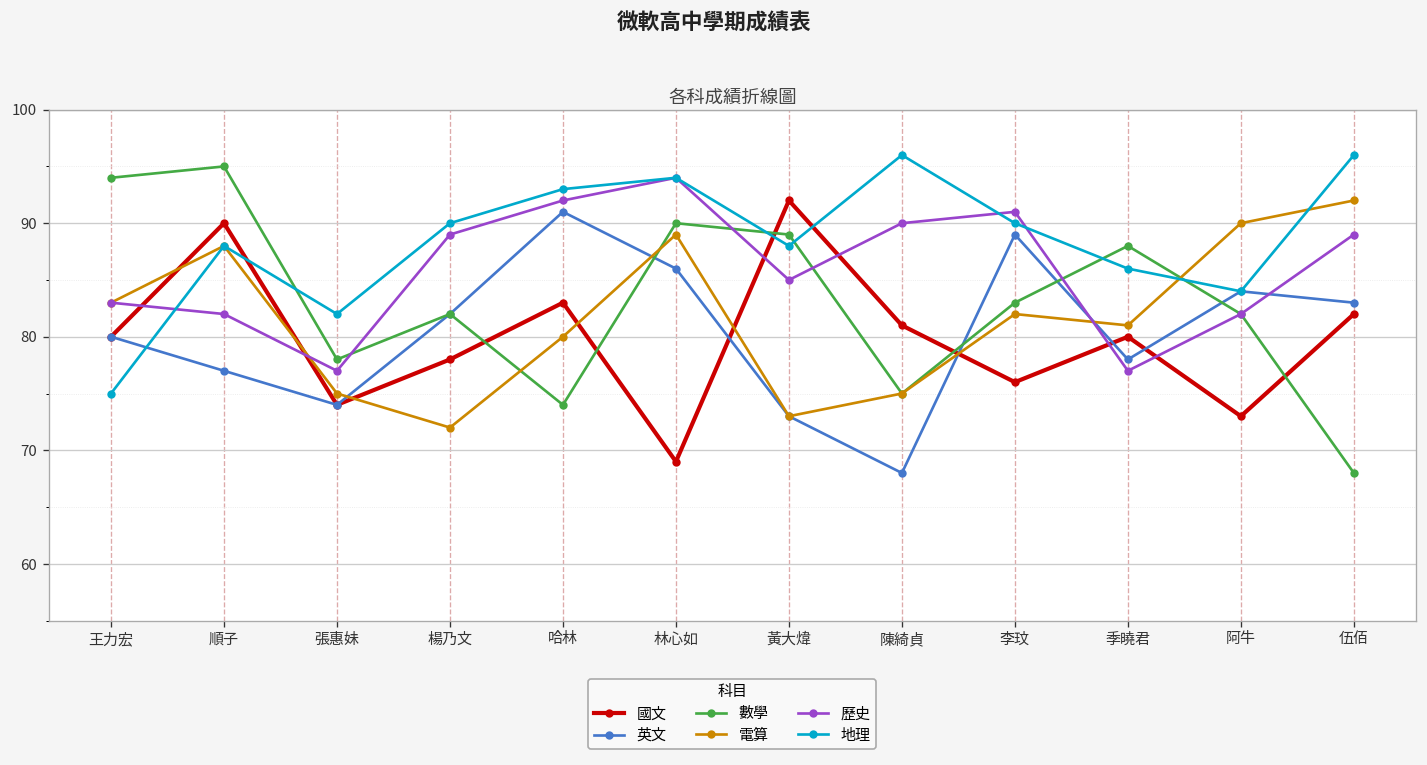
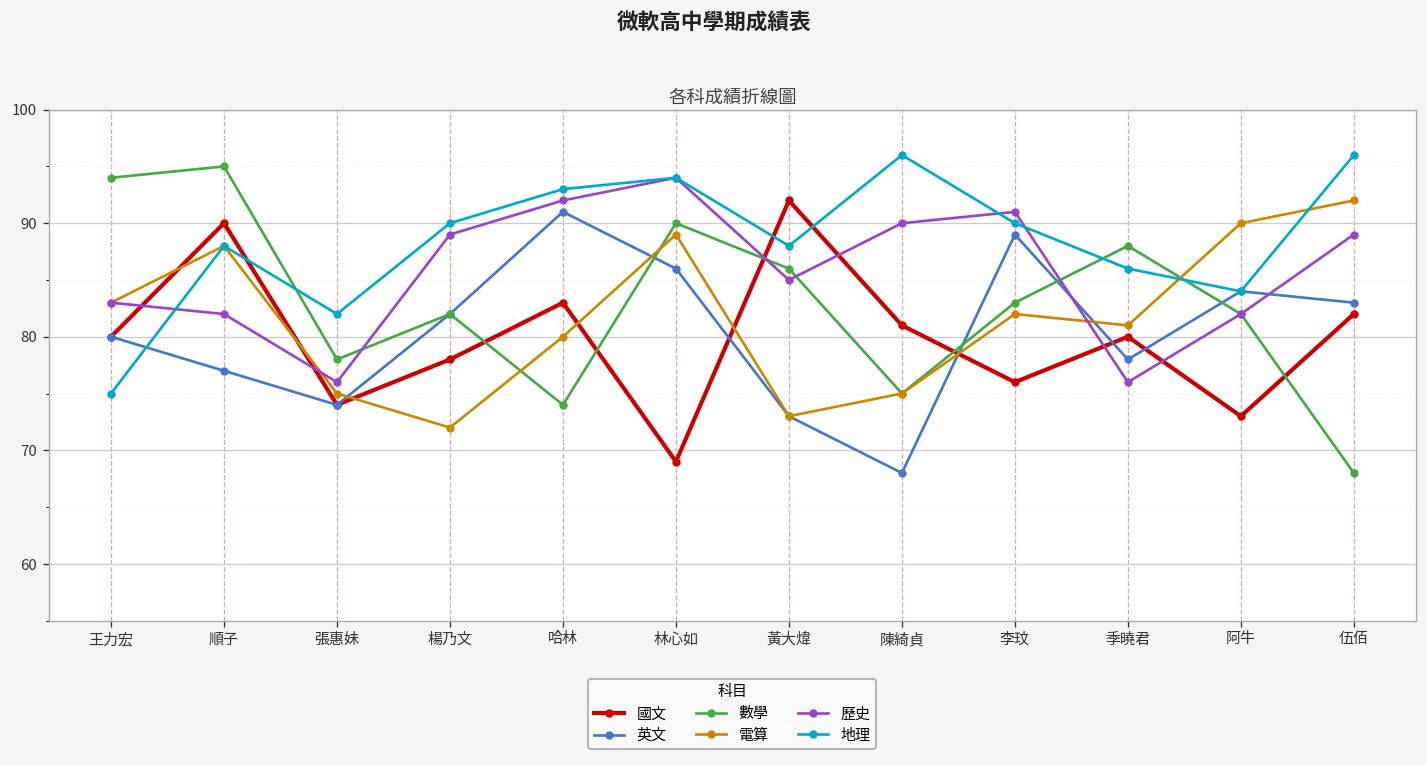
  {
    "國文": {
      "順子": 90,
      "楊乃文": 78,
      "哈林": 83,
      "林心如": 69,
      "黃大煒": 92,
      "陳綺貞": 81,
      "李玟": 76,
      "季曉君": 80,
      "阿牛": 73,
      "伍佰": 82
    },
    "英文": {
      "順子": 77,
      "哈林": 91,
      "林心如": 86,
      "陳綺貞": 68,
      "李玟": 89,
      "季曉君": 78,
      "伍佰": 83
    },
    "數學": {
      "王力宏": 94,
      "順子": 95,
      "張惠妹": 78,
      "哈林": 74,
      "林心如": 90,
-     "黃大煒": 89,
+     "黃大煒": 86,
      "李玟": 83,
      "季曉君": 88,
      "伍佰": 68
    },
    "電算": {
      "張惠妹": 75,
      "楊乃文": 72,
      "哈林": 80,
      "林心如": 89,
      "李玟": 82,
      "季曉君": 81,
      "阿牛": 90,
      "伍佰": 92
    },
    "歷史": {
      "順子": 82,
-     "張惠妹": 77,
+     "張惠妹": 76,
      "楊乃文": 89,
      "哈林": 92,
      "黃大煒": 85,
      "陳綺貞": 90,
      "李玟": 91,
-     "季曉君": 77,
+     "季曉君": 76,
      "伍佰": 89
    },
    "地理": {
      "王力宏": 75,
      "張惠妹": 82,
      "楊乃文": 90,
      "哈林": 93,
      "黃大煒": 88,
      "陳綺貞": 96,
      "李玟": 90,
      "季曉君": 86,
      "伍佰": 96
    }
  }
